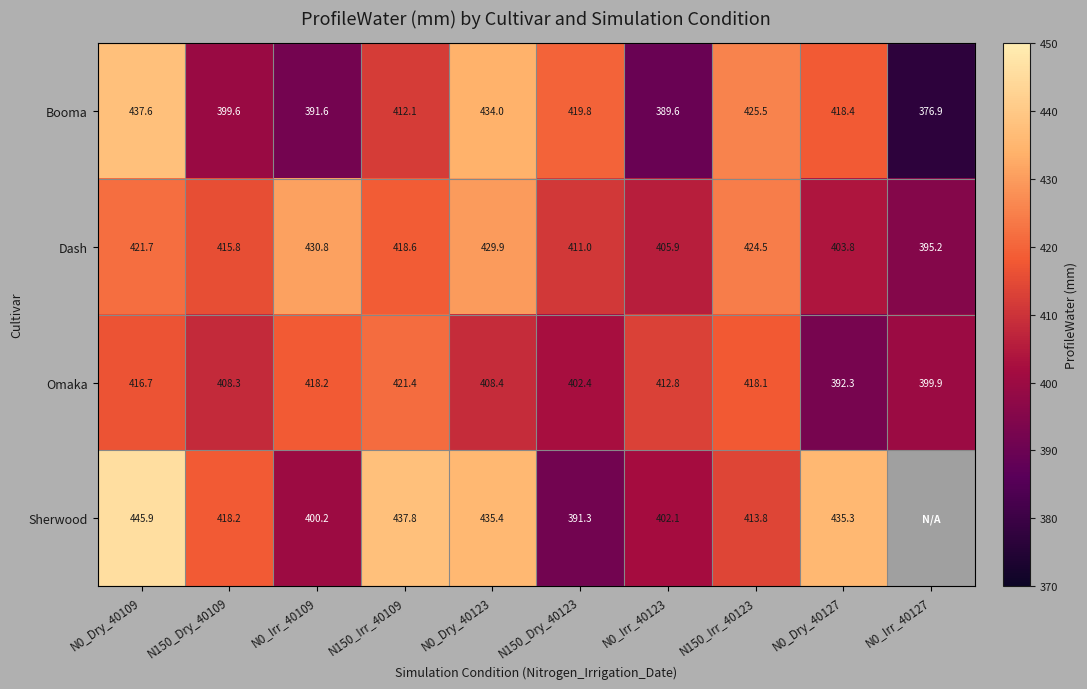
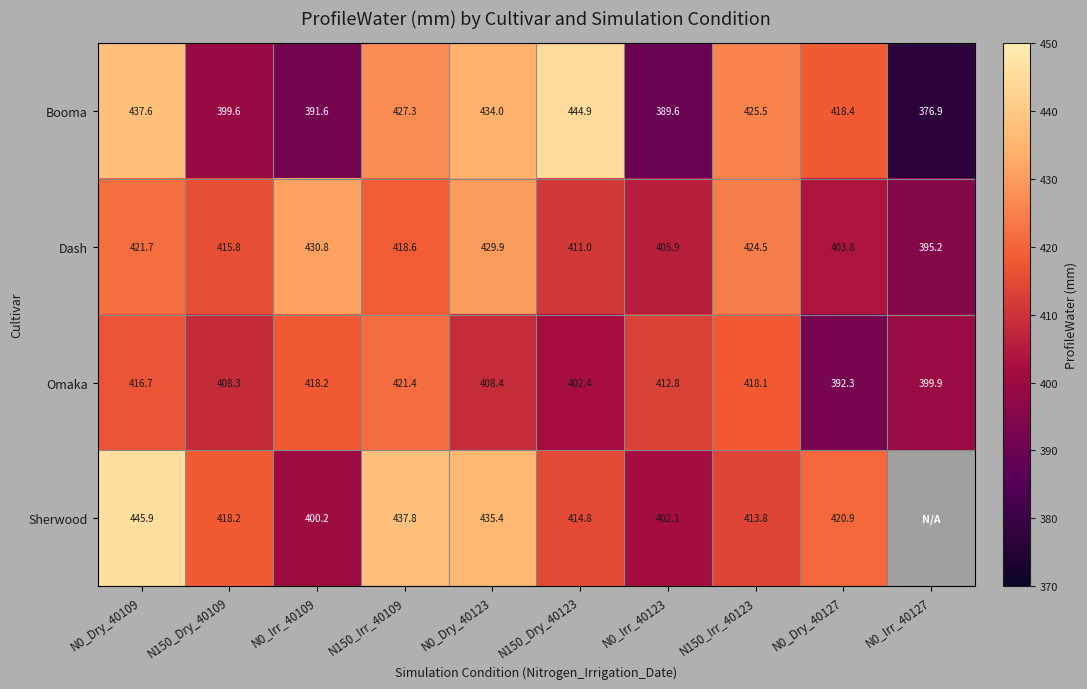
  {
    "Booma": {
      "N0_Dry_40109": 437.6,
      "N150_Dry_40109": 399.6,
      "N0_Irr_40109": 391.6,
-     "N150_Irr_40109": 412.1,
+     "N150_Irr_40109": 427.3,
      "N0_Dry_40123": 434.0,
-     "N150_Dry_40123": 419.8,
+     "N150_Dry_40123": 444.9,
      "N0_Irr_40123": 389.6,
      "N150_Irr_40123": 425.5,
      "N0_Dry_40127": 418.4,
      "N0_Irr_40127": 376.9
    },
    "Dash": {
      "N0_Dry_40109": 421.7,
      "N150_Dry_40109": 415.8,
      "N0_Irr_40109": 430.8,
      "N150_Irr_40109": 418.6,
      "N0_Dry_40123": 429.9,
      "N150_Dry_40123": 411.0,
      "N0_Irr_40123": 405.9,
      "N150_Irr_40123": 424.5,
      "N0_Dry_40127": 403.8,
      "N0_Irr_40127": 395.2
    },
    "Omaka": {
      "N0_Dry_40109": 416.7,
      "N150_Dry_40109": 408.3,
      "N0_Irr_40109": 418.2,
      "N150_Irr_40109": 421.4,
      "N0_Dry_40123": 408.4,
      "N150_Dry_40123": 402.4,
      "N0_Irr_40123": 412.8,
      "N150_Irr_40123": 418.1,
      "N0_Dry_40127": 392.3,
      "N0_Irr_40127": 399.9
    },
    "Sherwood": {
      "N0_Dry_40109": 445.9,
      "N150_Dry_40109": 418.2,
      "N0_Irr_40109": 400.2,
      "N150_Irr_40109": 437.8,
      "N0_Dry_40123": 435.4,
-     "N150_Dry_40123": 391.3,
+     "N150_Dry_40123": 414.8,
      "N0_Irr_40123": 402.1,
      "N150_Irr_40123": 413.8,
-     "N0_Dry_40127": 435.3
+     "N0_Dry_40127": 420.9
    }
  }
